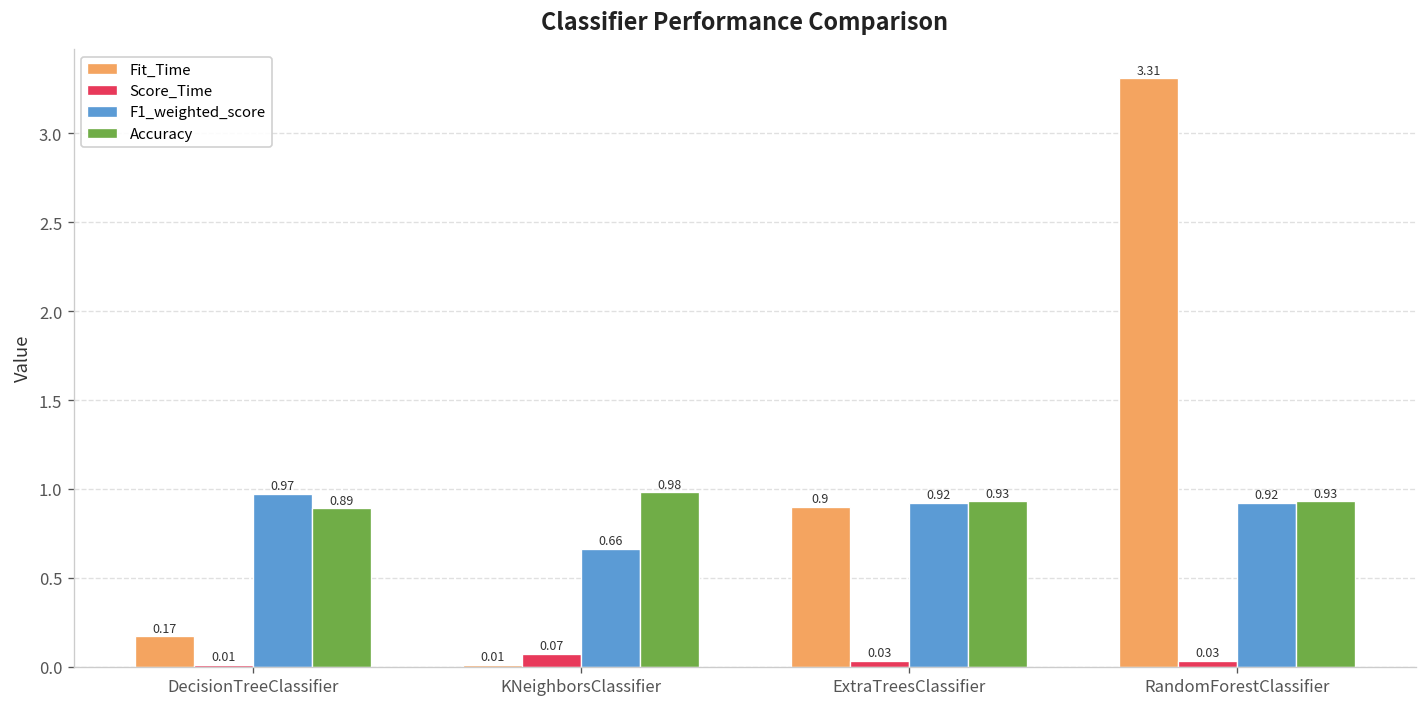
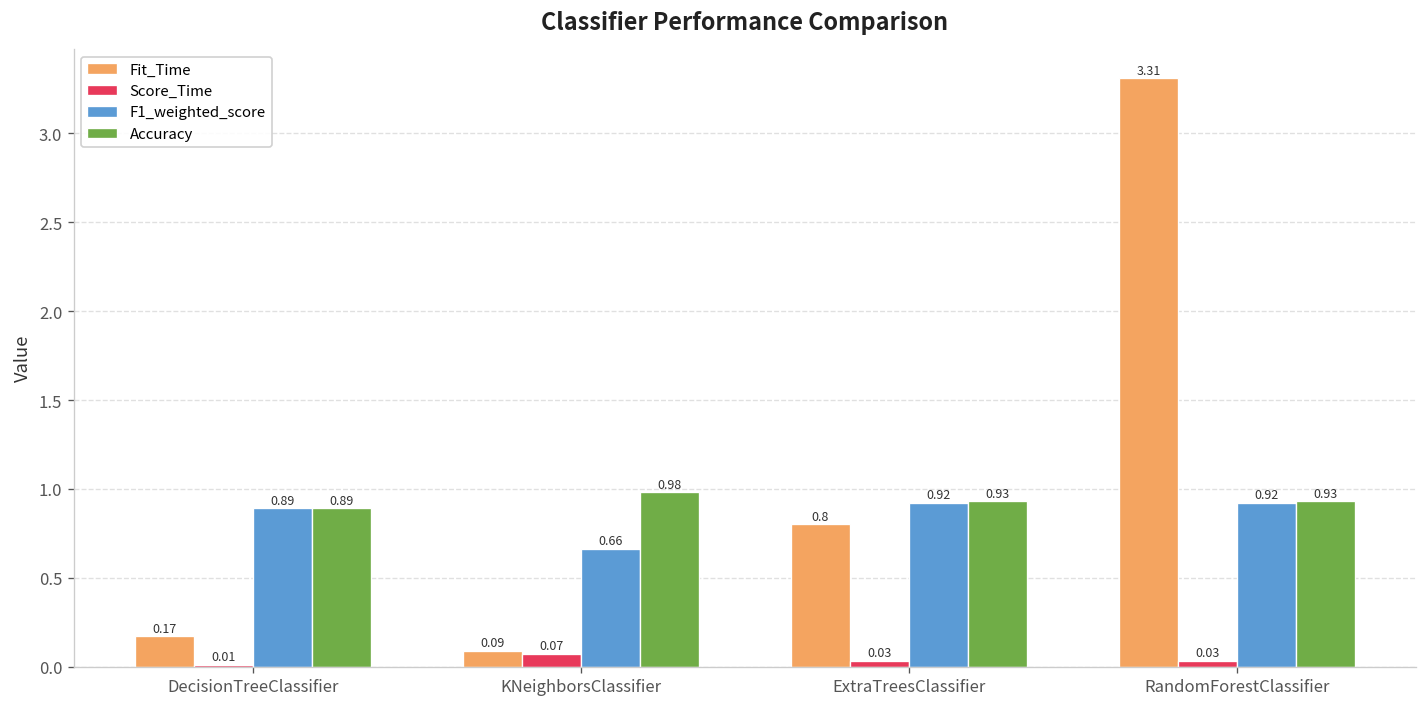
  {
    "Fit_Time": {
      "DecisionTreeClassifier": 0.17,
-     "KNeighborsClassifier": 0.01,
-     "ExtraTreesClassifier": 0.9,
+     "KNeighborsClassifier": 0.09,
+     "ExtraTreesClassifier": 0.8,
      "RandomForestClassifier": 3.31
    },
    "Score_Time": {
      "DecisionTreeClassifier": 0.01,
      "KNeighborsClassifier": 0.07,
      "ExtraTreesClassifier": 0.03,
      "RandomForestClassifier": 0.03
    },
    "F1_weighted_score": {
-     "DecisionTreeClassifier": 0.97,
+     "DecisionTreeClassifier": 0.89,
      "KNeighborsClassifier": 0.66,
      "ExtraTreesClassifier": 0.92,
      "RandomForestClassifier": 0.92
    },
    "Accuracy": {
      "DecisionTreeClassifier": 0.89,
      "KNeighborsClassifier": 0.98,
      "ExtraTreesClassifier": 0.93,
      "RandomForestClassifier": 0.93
    }
  }
